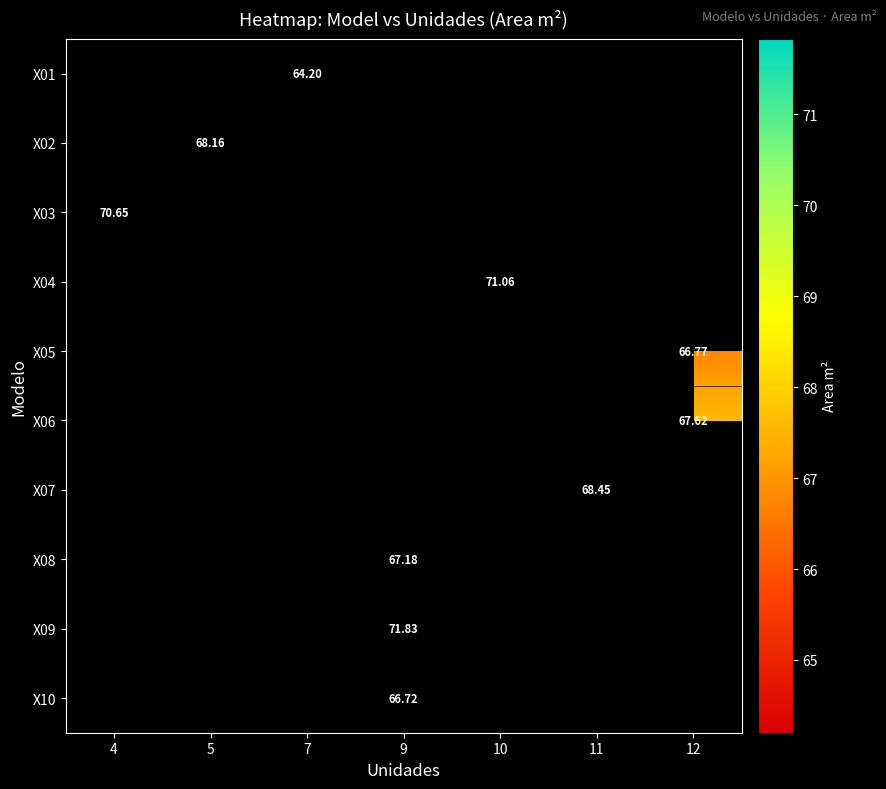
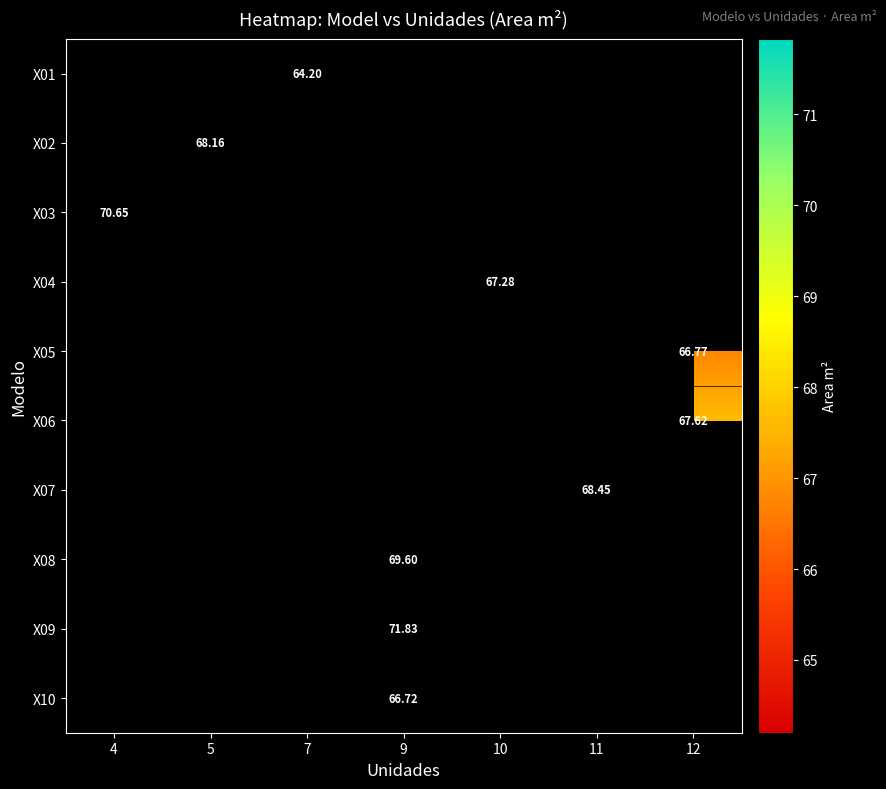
  {
    "X01": {
      "7": 64.20
    },
    "X02": {
      "5": 68.16
    },
    "X03": {
      "4": 70.65
    },
    "X04": {
-     "10": 71.06
+     "10": 67.28
    },
    "X05": {
      "12": 66.77
    },
    "X06": {
      "12": 67.62
    },
    "X07": {
      "11": 68.45
    },
    "X08": {
-     "9": 67.18
+     "9": 69.60
    },
    "X09": {
      "9": 71.83
    },
    "X10": {
      "9": 66.72
    }
  }
